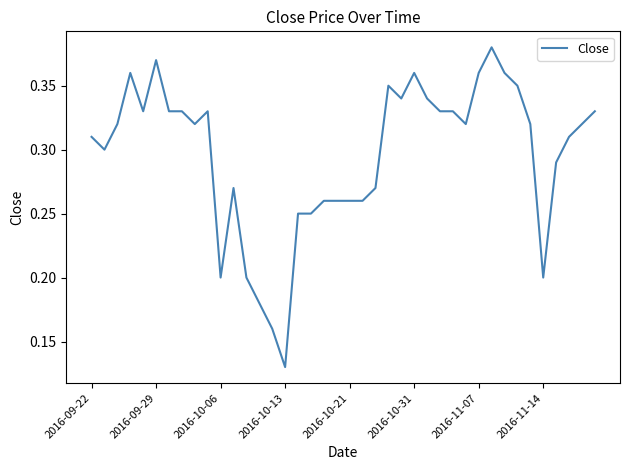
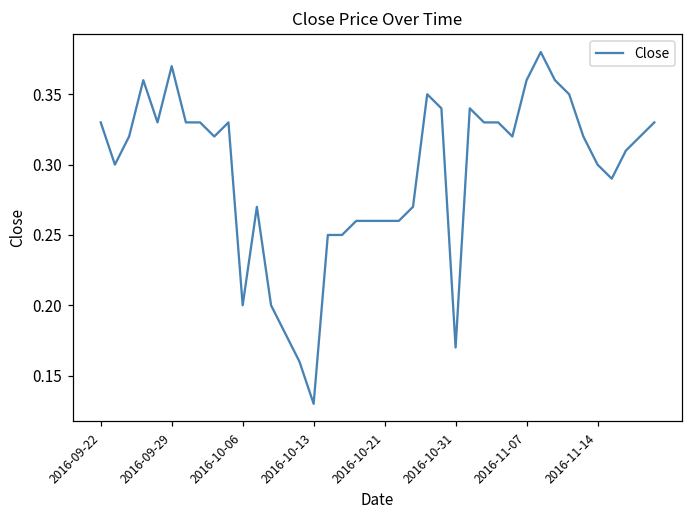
  {
-   "2016-09-22": 0.31,
+   "2016-09-22": 0.33,
    "2016-09-29": 0.37,
    "2016-10-06": 0.20,
    "2016-10-13": 0.13,
    "2016-10-21": 0.26,
-   "2016-10-31": 0.36,
+   "2016-10-31": 0.17,
    "2016-11-07": 0.36,
-   "2016-11-14": 0.2
+   "2016-11-14": 0.3
  }
